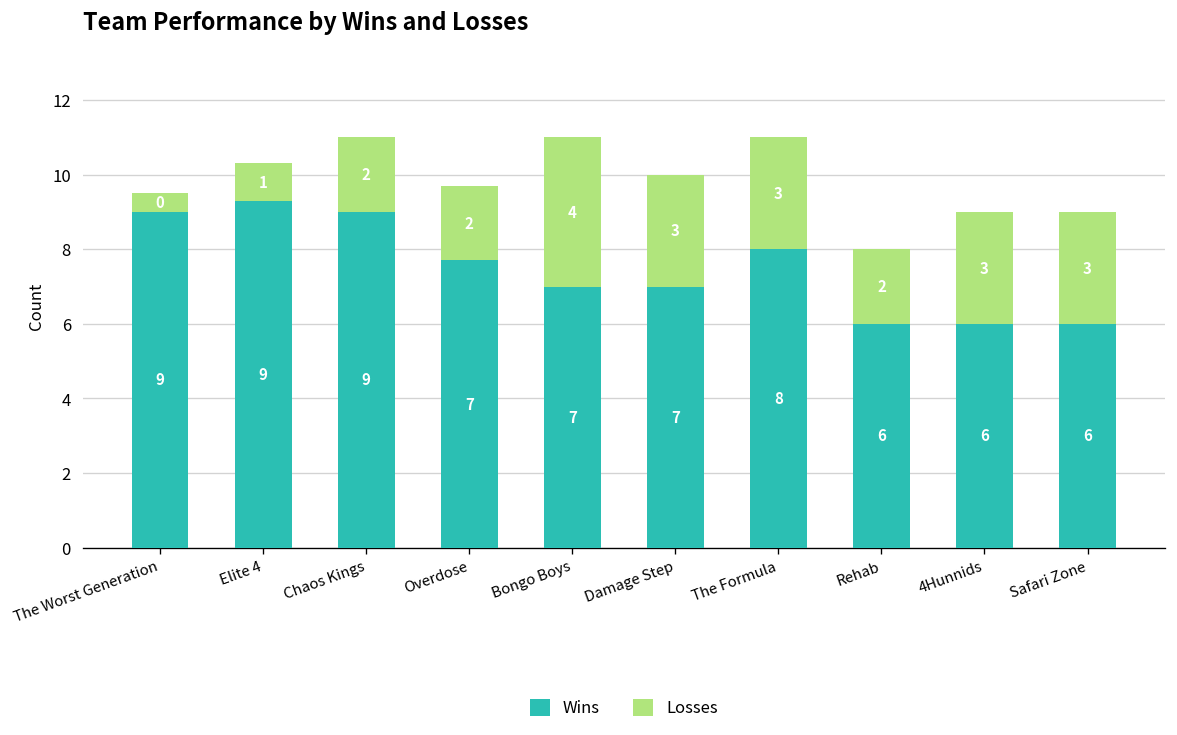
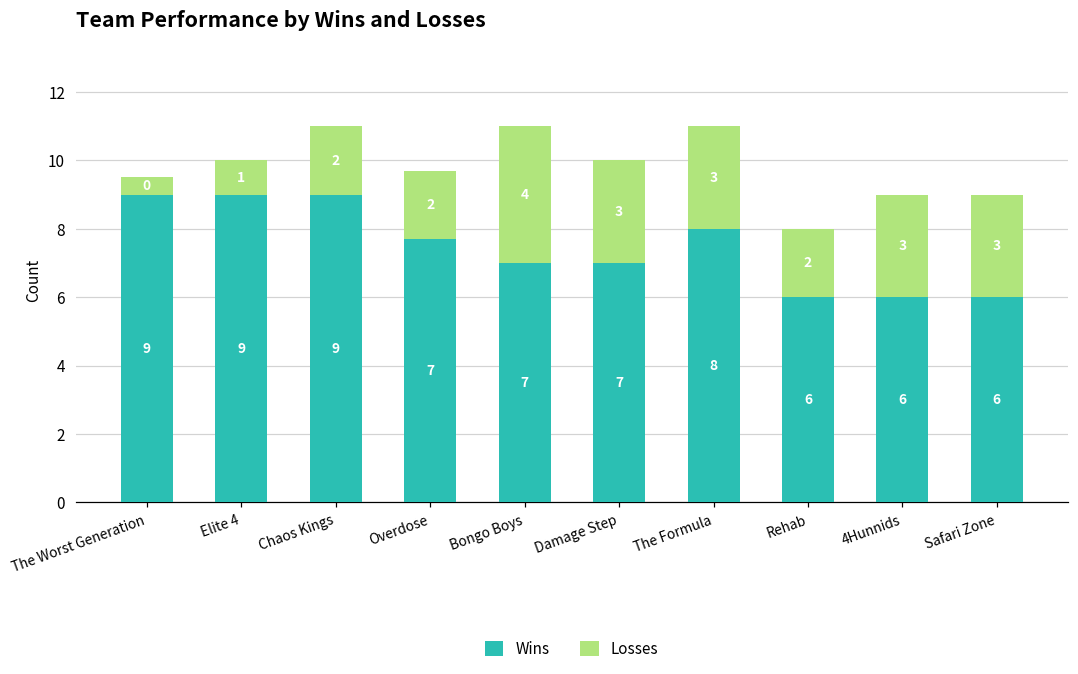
  {
    "Wins": {
-     "Elite 4": 9.3
+     "Elite 4": 9.0
    },
    "Losses": {
      "The Worst Generation": 0,
      "Elite 4": 1,
      "Chaos Kings": 2,
      "Overdose": 2,
      "Bongo Boys": 4,
      "Damage Step": 3,
      "The Formula": 3,
      "Rehab": 2,
      "4Hunnids": 3,
      "Safari Zone": 3
    }
  }
